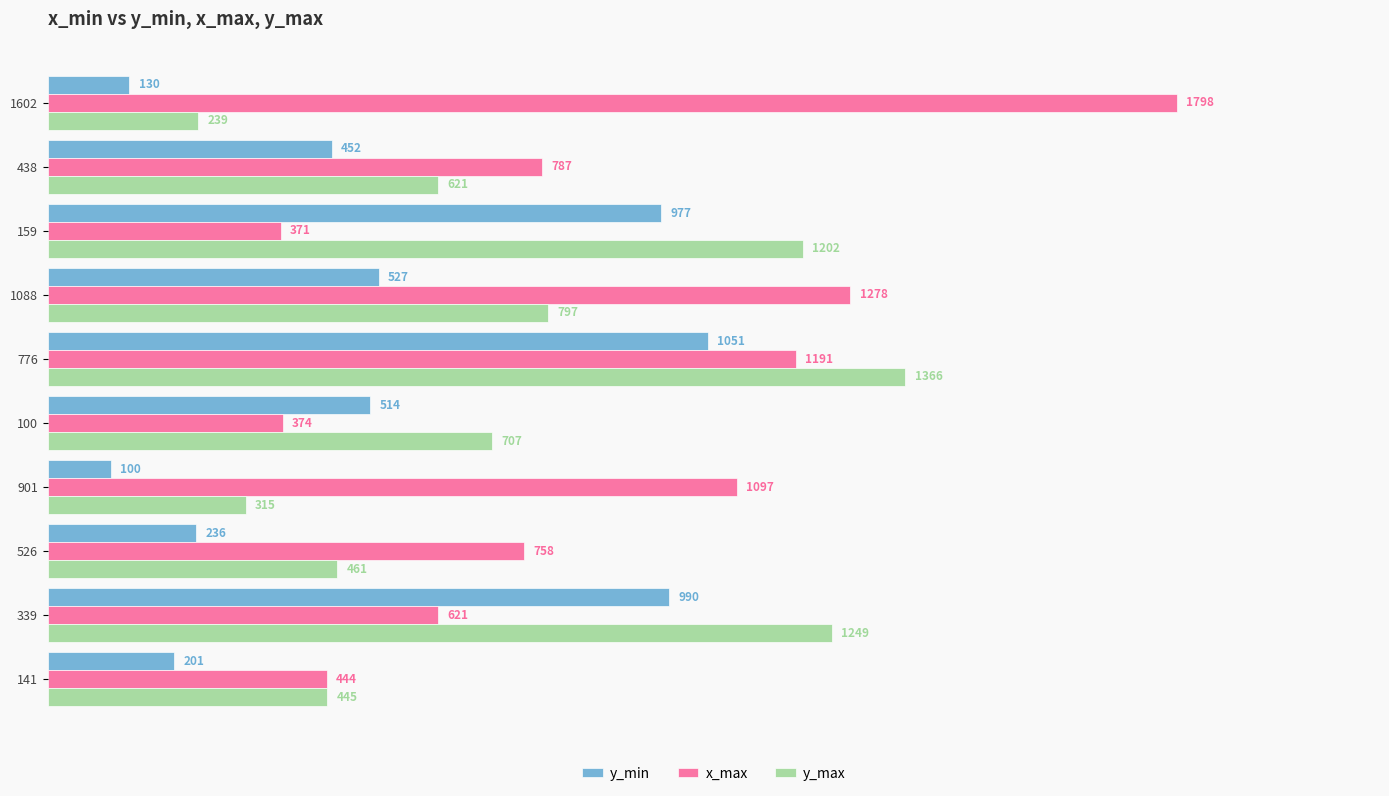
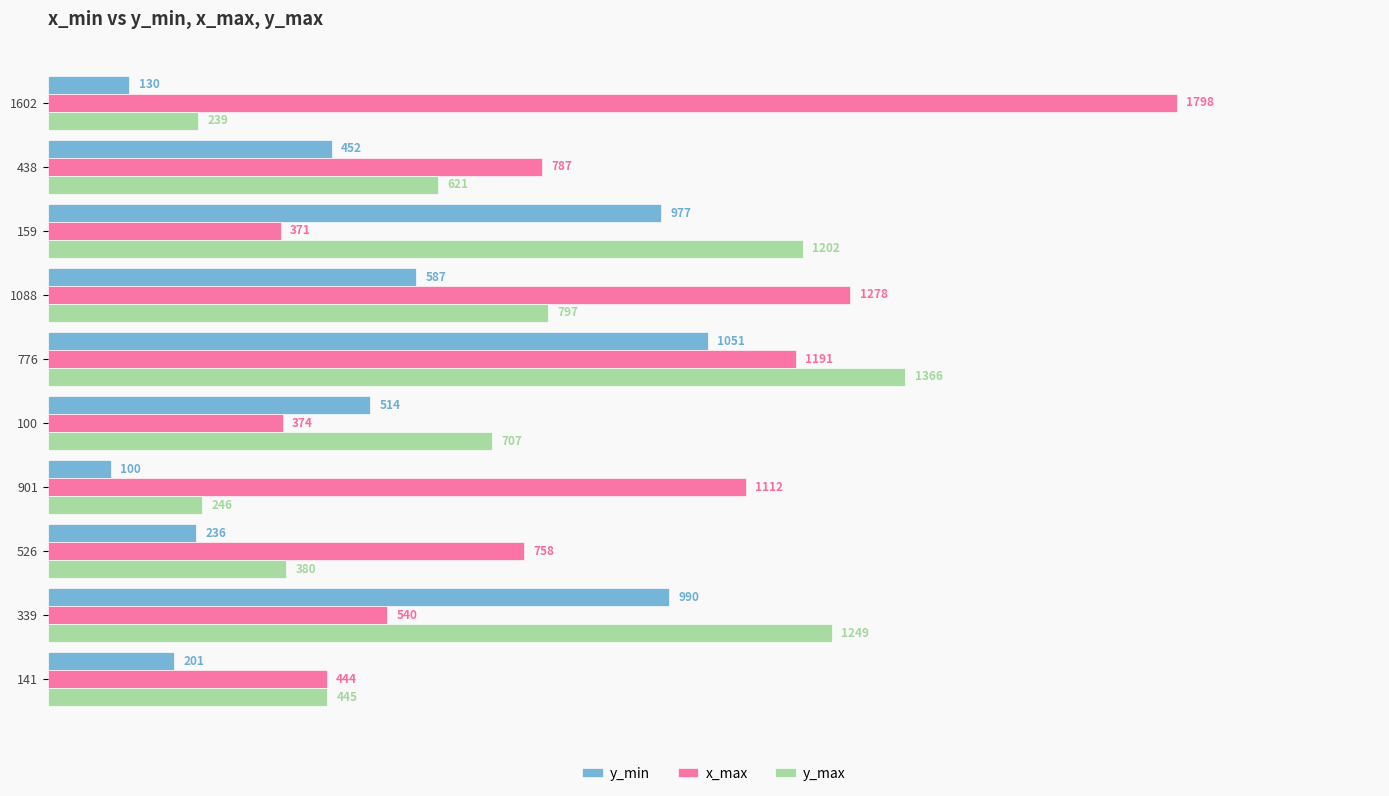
  {
    "y_min": {
      "1602": 130,
      "438": 452,
      "159": 977,
-     "1088": 527,
+     "1088": 587,
      "776": 1051,
      "100": 514,
      "901": 100,
      "526": 236,
      "339": 990,
      "141": 201
    },
    "x_max": {
      "1602": 1798,
      "438": 787,
      "159": 371,
      "1088": 1278,
      "776": 1191,
      "100": 374,
-     "901": 1097,
+     "901": 1112,
      "526": 758,
-     "339": 621,
+     "339": 540,
      "141": 444
    },
    "y_max": {
      "1602": 239,
      "438": 621,
      "159": 1202,
      "1088": 797,
      "776": 1366,
      "100": 707,
-     "901": 315,
-     "526": 461,
+     "901": 246,
+     "526": 380,
      "339": 1249,
      "141": 445
    }
  }
